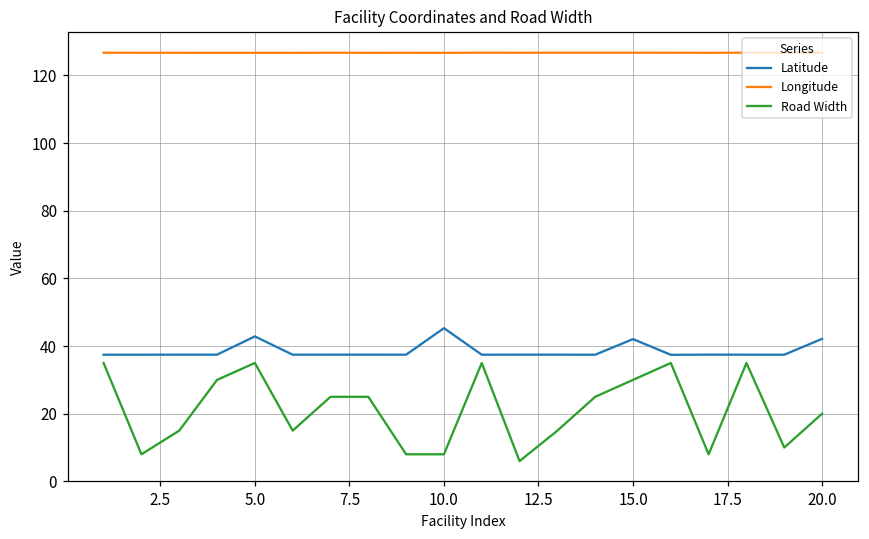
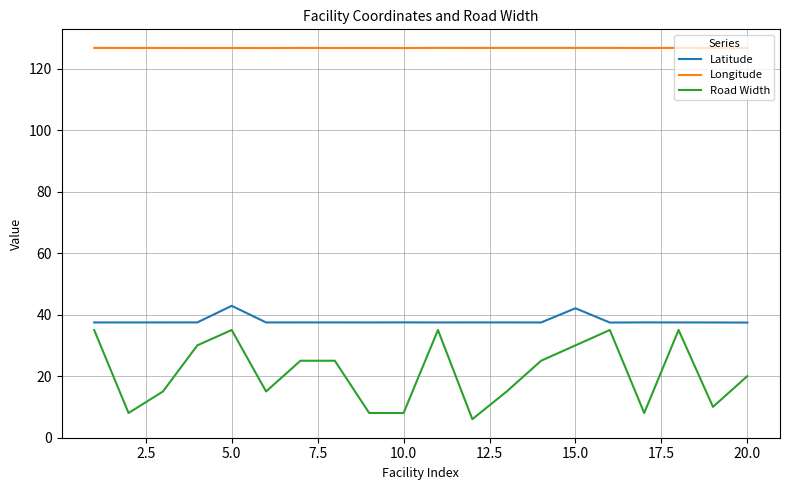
  {
    "Latitude": {
      "5.0": 43,
-     "10.0": 45,
+     "10.0": 37,
      "15.0": 42,
-     "20.0": 42
+     "20.0": 37
    },
    "Longitude": {
      "5.0": 127,
      "10.0": 127,
      "15.0": 127
    },
    "Road Width": {
      "5.0": 35,
      "10.0": 8,
      "15.0": 30,
      "20.0": 20
    }
  }
